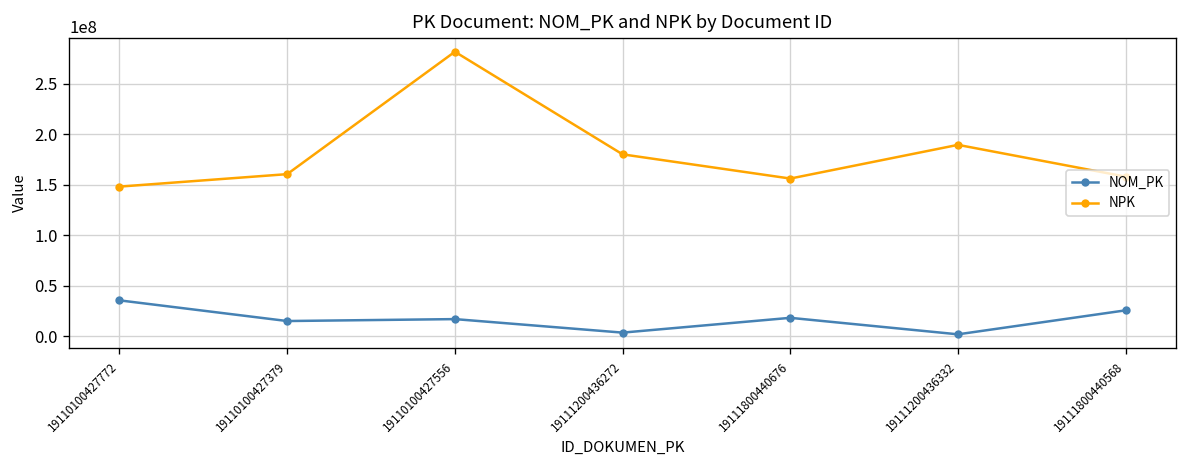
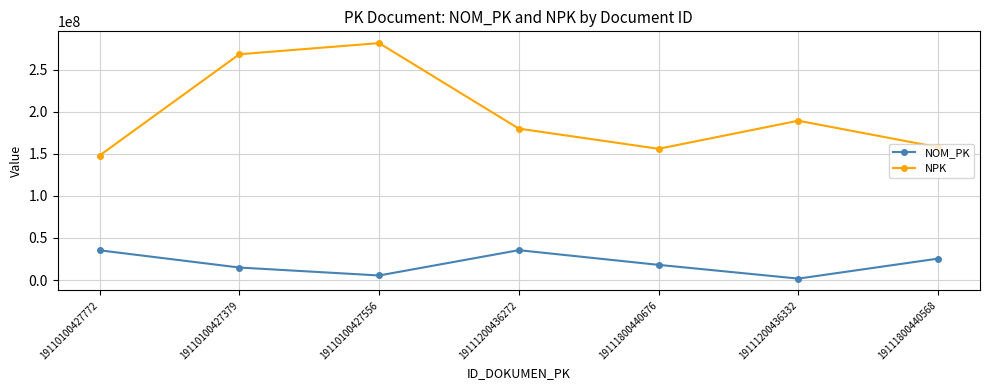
  {
    "NOM_PK": {
      "19110100427772": 40000000,
      "19110100427379": 10000000,
-     "19110100427556": 20000000,
-     "19111200436272": 0,
+     "19110100427556": 10000000,
+     "19111200436272": 40000000,
      "19111800440676": 20000000,
      "19111200436332": 0,
      "19111800440568": 30000000
    },
    "NPK": {
      "19110100427772": 150000000,
-     "19110100427379": 160000000,
+     "19110100427379": 270000000,
      "19110100427556": 280000000,
      "19111200436272": 180000000,
      "19111800440676": 160000000,
      "19111200436332": 190000000
    }
  }
